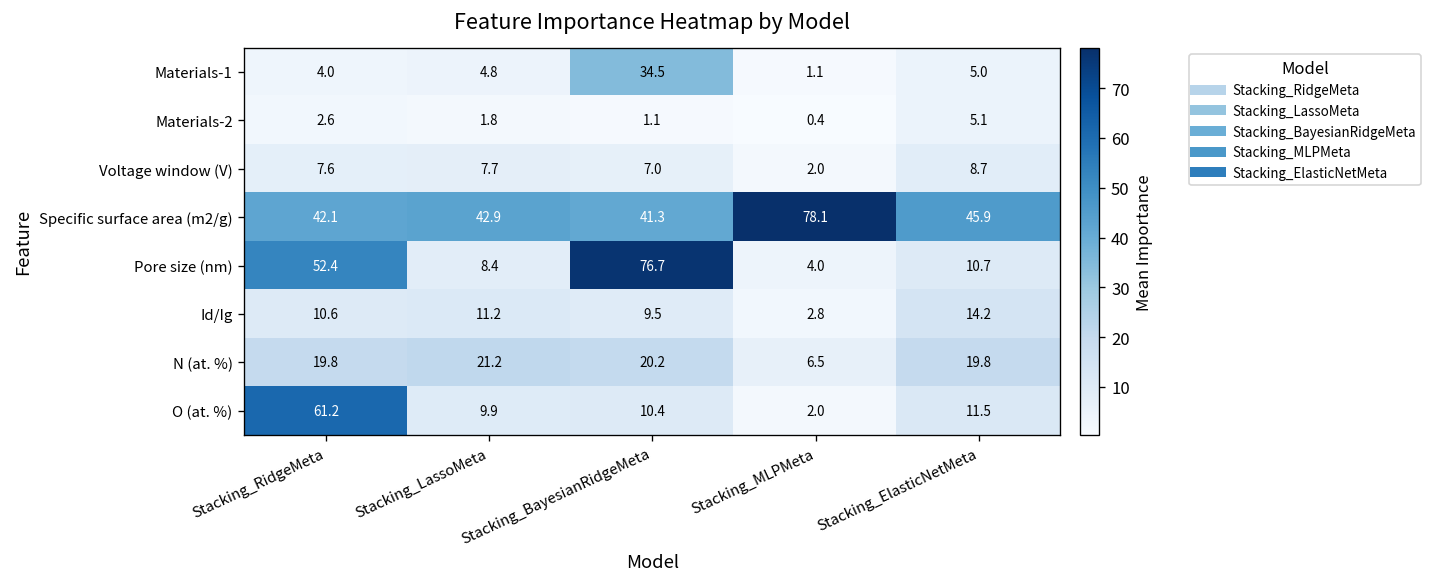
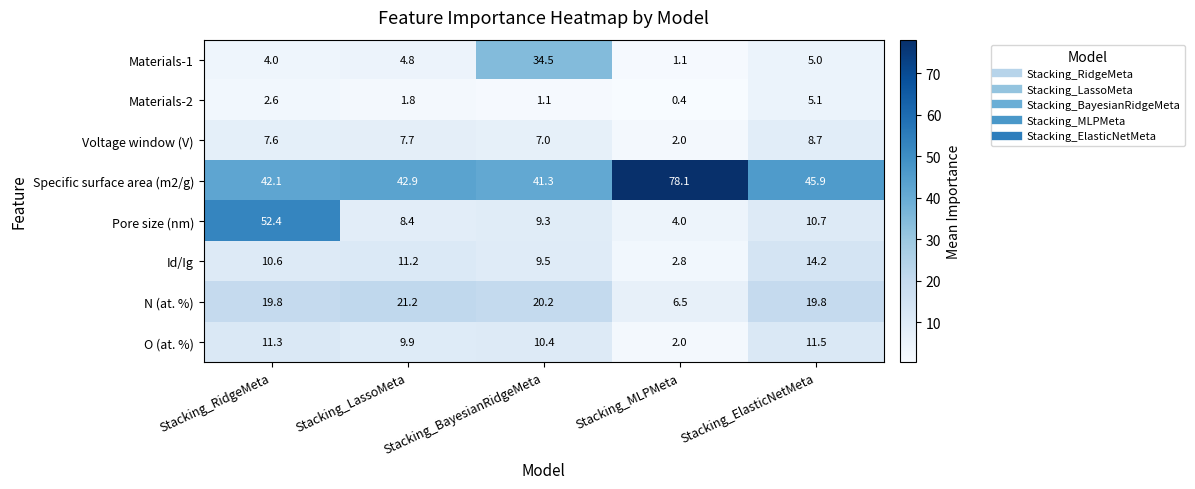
  {
    "Materials-1": {
      "Stacking_RidgeMeta": 4.0,
      "Stacking_LassoMeta": 4.8,
      "Stacking_BayesianRidgeMeta": 34.5,
      "Stacking_MLPMeta": 1.1,
      "Stacking_ElasticNetMeta": 5.0
    },
    "Materials-2": {
      "Stacking_RidgeMeta": 2.6,
      "Stacking_LassoMeta": 1.8,
      "Stacking_BayesianRidgeMeta": 1.1,
      "Stacking_MLPMeta": 0.4,
      "Stacking_ElasticNetMeta": 5.1
    },
    "Voltage window (V)": {
      "Stacking_RidgeMeta": 7.6,
      "Stacking_LassoMeta": 7.7,
      "Stacking_BayesianRidgeMeta": 7.0,
      "Stacking_MLPMeta": 2.0,
      "Stacking_ElasticNetMeta": 8.7
    },
    "Specific surface area (m2/g)": {
      "Stacking_RidgeMeta": 42.1,
      "Stacking_LassoMeta": 42.9,
      "Stacking_BayesianRidgeMeta": 41.3,
      "Stacking_MLPMeta": 78.1,
      "Stacking_ElasticNetMeta": 45.9
    },
    "Pore size (nm)": {
      "Stacking_RidgeMeta": 52.4,
      "Stacking_LassoMeta": 8.4,
-     "Stacking_BayesianRidgeMeta": 76.7,
+     "Stacking_BayesianRidgeMeta": 9.3,
      "Stacking_MLPMeta": 4.0,
      "Stacking_ElasticNetMeta": 10.7
    },
    "Id/Ig": {
      "Stacking_RidgeMeta": 10.6,
      "Stacking_LassoMeta": 11.2,
      "Stacking_BayesianRidgeMeta": 9.5,
      "Stacking_MLPMeta": 2.8,
      "Stacking_ElasticNetMeta": 14.2
    },
    "N (at. %)": {
      "Stacking_RidgeMeta": 19.8,
      "Stacking_LassoMeta": 21.2,
      "Stacking_BayesianRidgeMeta": 20.2,
      "Stacking_MLPMeta": 6.5,
      "Stacking_ElasticNetMeta": 19.8
    },
    "O (at. %)": {
-     "Stacking_RidgeMeta": 61.2,
+     "Stacking_RidgeMeta": 11.3,
      "Stacking_LassoMeta": 9.9,
      "Stacking_BayesianRidgeMeta": 10.4,
      "Stacking_MLPMeta": 2.0,
      "Stacking_ElasticNetMeta": 11.5
    }
  }
